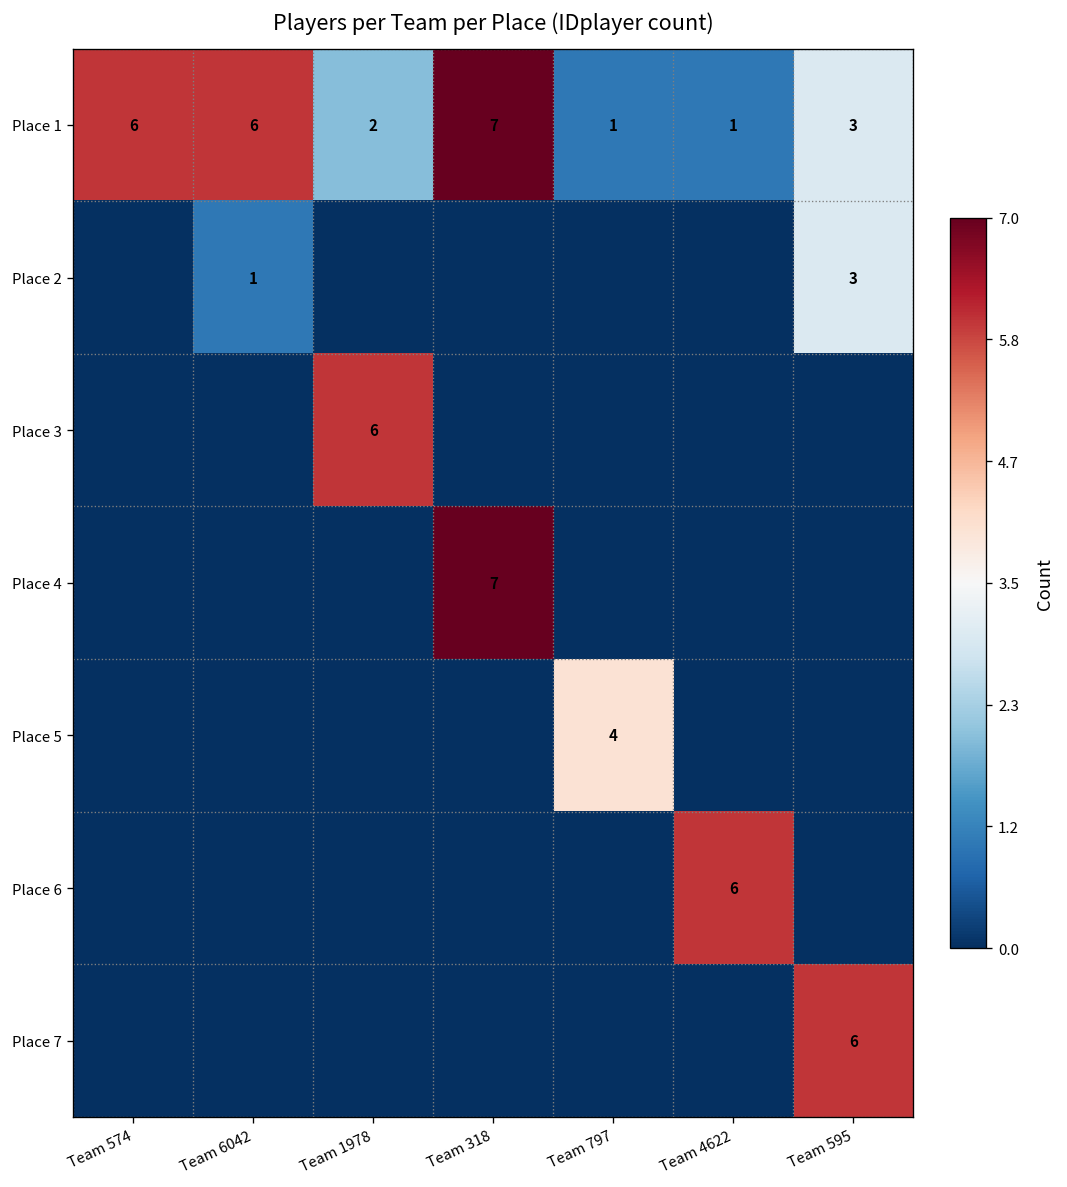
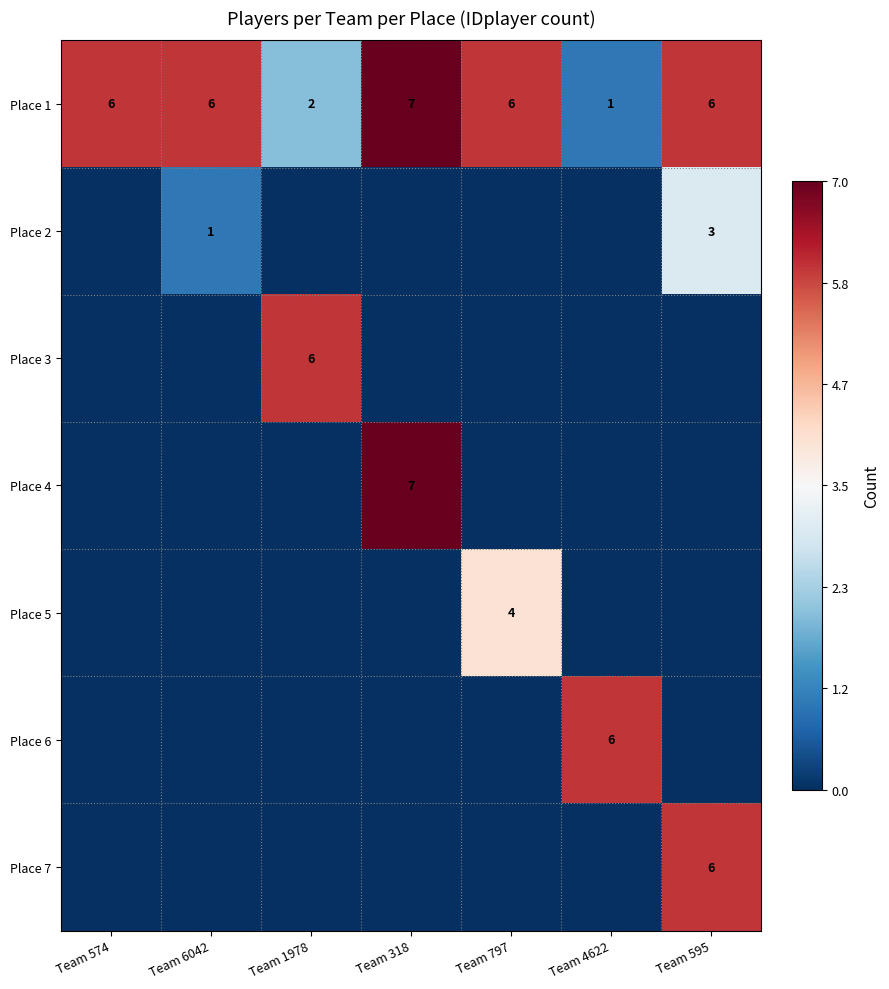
  {
    "Place 1": {
      "Team 574": 6,
      "Team 6042": 6,
      "Team 1978": 2,
      "Team 318": 7,
-     "Team 797": 1,
+     "Team 797": 6,
      "Team 4622": 1,
-     "Team 595": 3
+     "Team 595": 6
    },
    "Place 2": {
      "Team 6042": 1,
      "Team 595": 3
    },
    "Place 3": {
      "Team 1978": 6
    },
    "Place 4": {
      "Team 318": 7
    },
    "Place 5": {
      "Team 797": 4
    },
    "Place 6": {
      "Team 4622": 6
    },
    "Place 7": {
      "Team 595": 6
    }
  }
